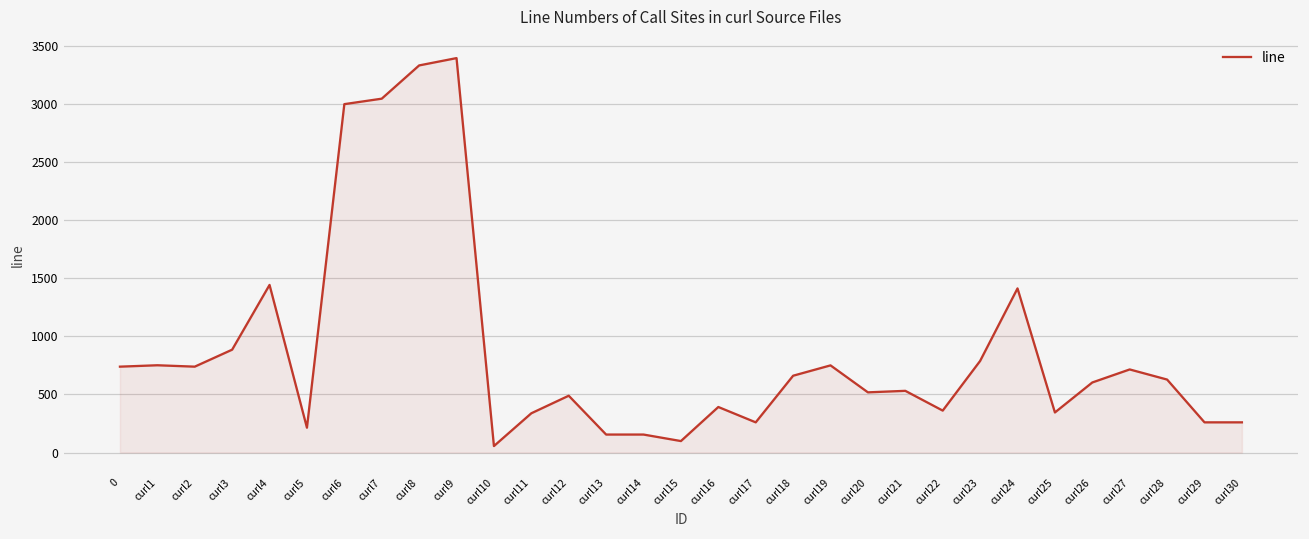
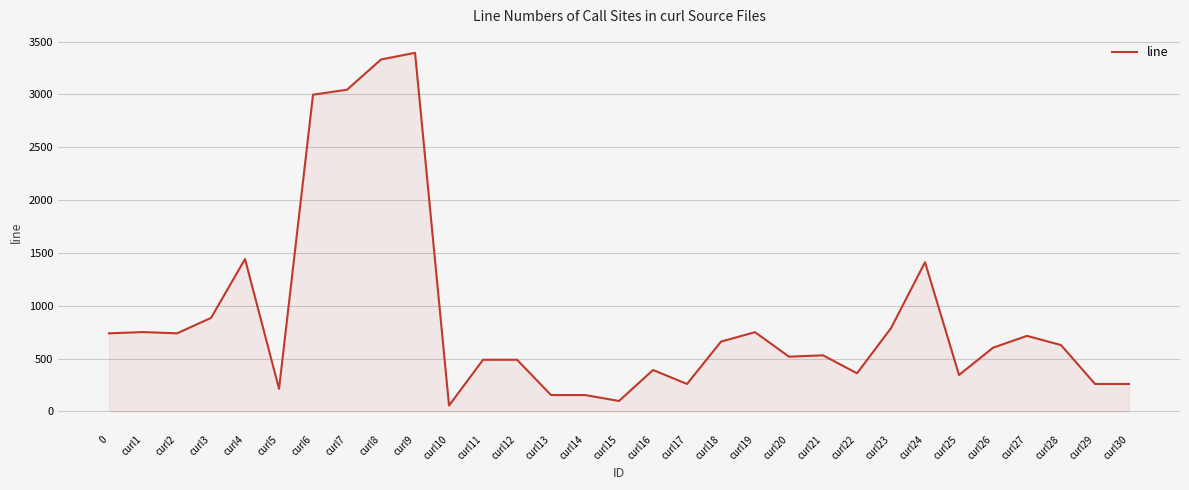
  {
    "0": 740,
    "curl1": 750,
    "curl2": 740,
    "curl3": 890,
    "curl4": 1440,
    "curl5": 210,
    "curl6": 3000,
    "curl7": 3040,
    "curl8": 3330,
    "curl9": 3390,
    "curl10": 60,
-   "curl11": 340,
+   "curl11": 490,
    "curl12": 490,
    "curl13": 160,
    "curl14": 160,
    "curl15": 100,
    "curl16": 390,
    "curl17": 260,
    "curl18": 660,
    "curl19": 750,
    "curl20": 520,
    "curl21": 530,
    "curl22": 360,
    "curl23": 790,
    "curl24": 1410,
    "curl25": 350,
    "curl26": 600,
    "curl27": 720,
    "curl28": 630,
    "curl29": 260,
    "curl30": 260
  }
